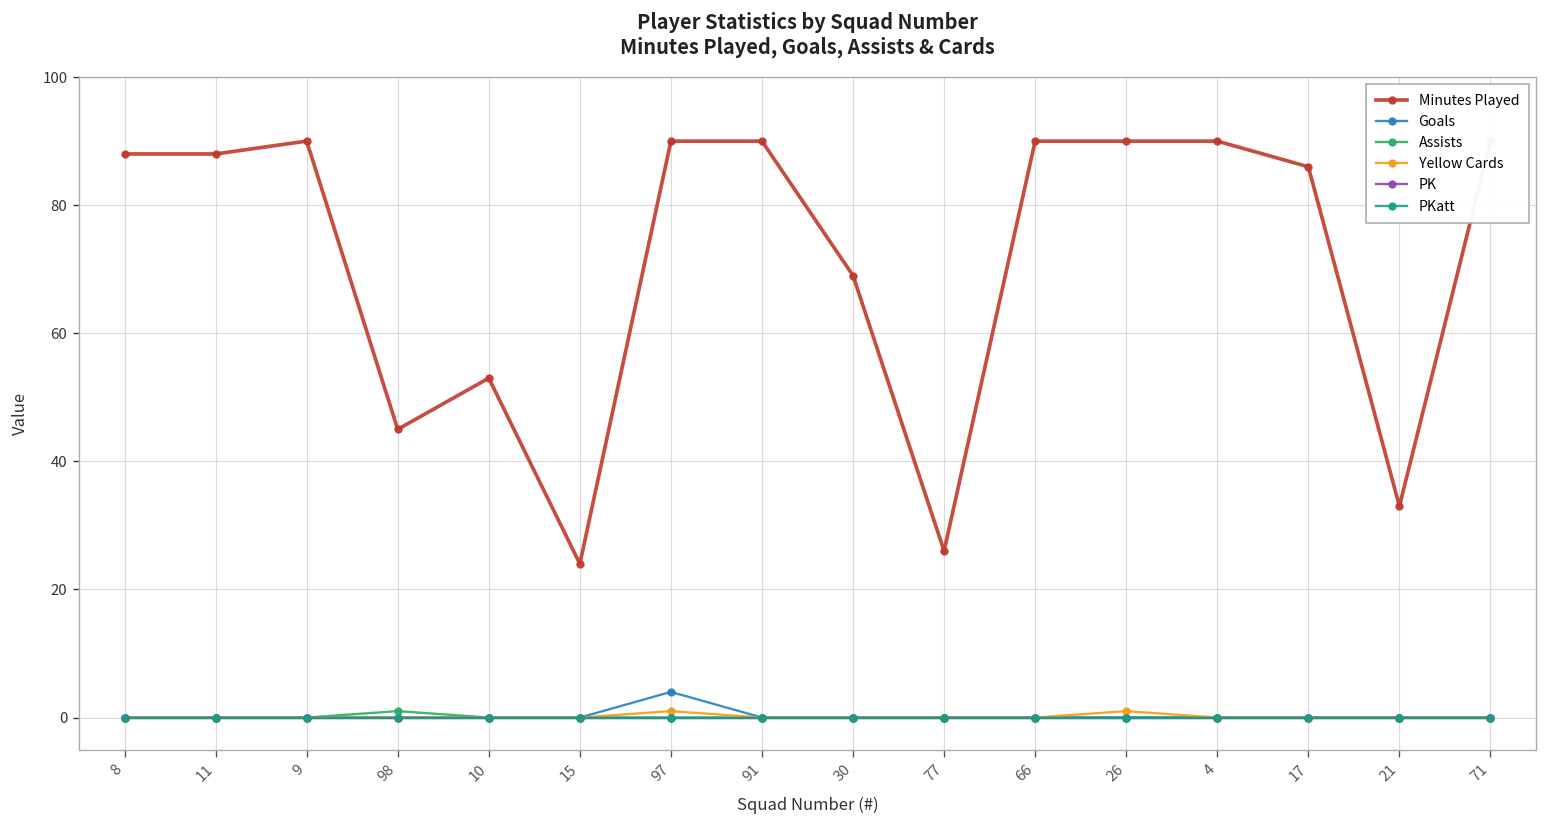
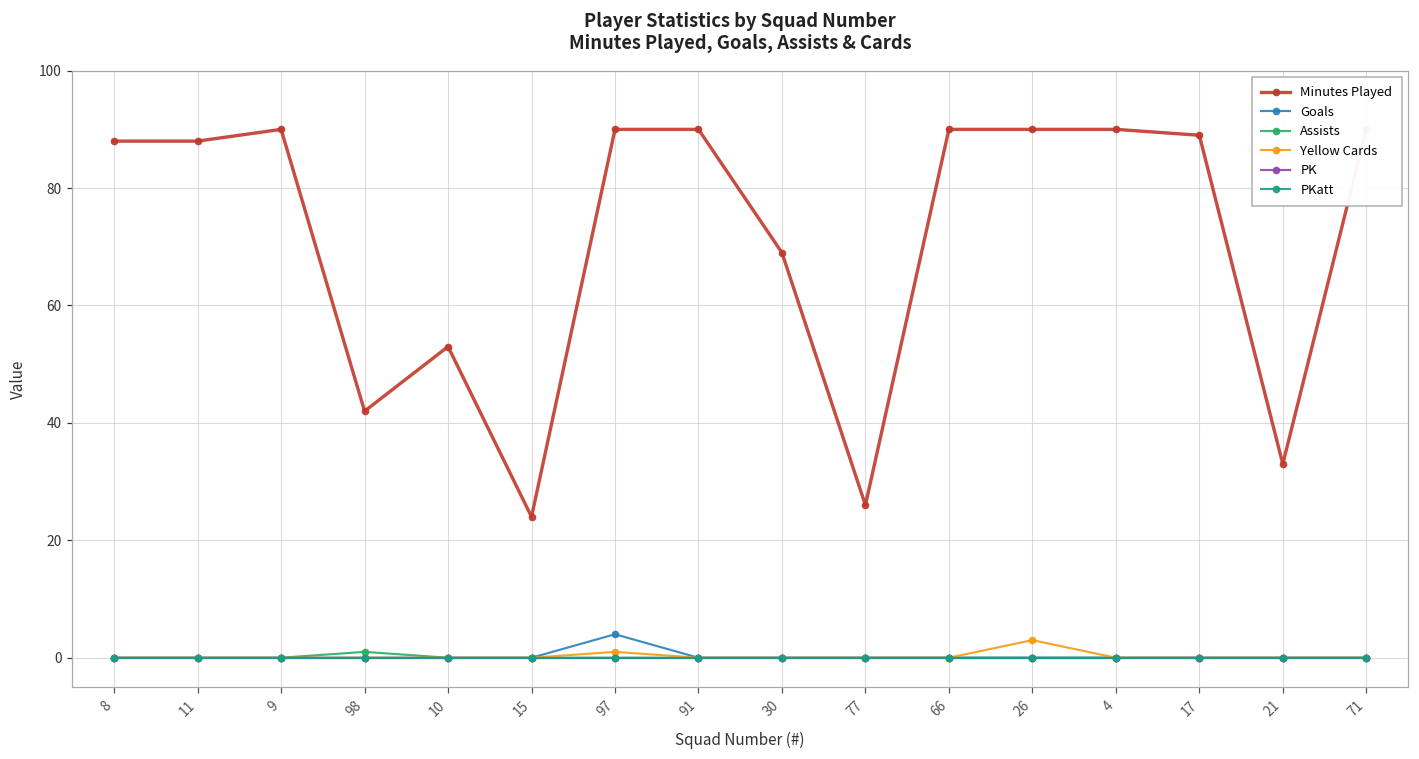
  {
    "Minutes Played": {
      "8": 88,
      "11": 88,
      "9": 90,
-     "98": 45,
+     "98": 42,
      "10": 53,
      "15": 24,
      "97": 90,
      "91": 90,
      "30": 69,
      "77": 26,
      "66": 90,
      "26": 90,
      "4": 90,
-     "17": 86,
+     "17": 89,
      "21": 33
    },
    "Goals": {
      "97": 4
    },
    "Yellow Cards": {
      "97": 1,
-     "26": 1
+     "26": 3
    }
  }
